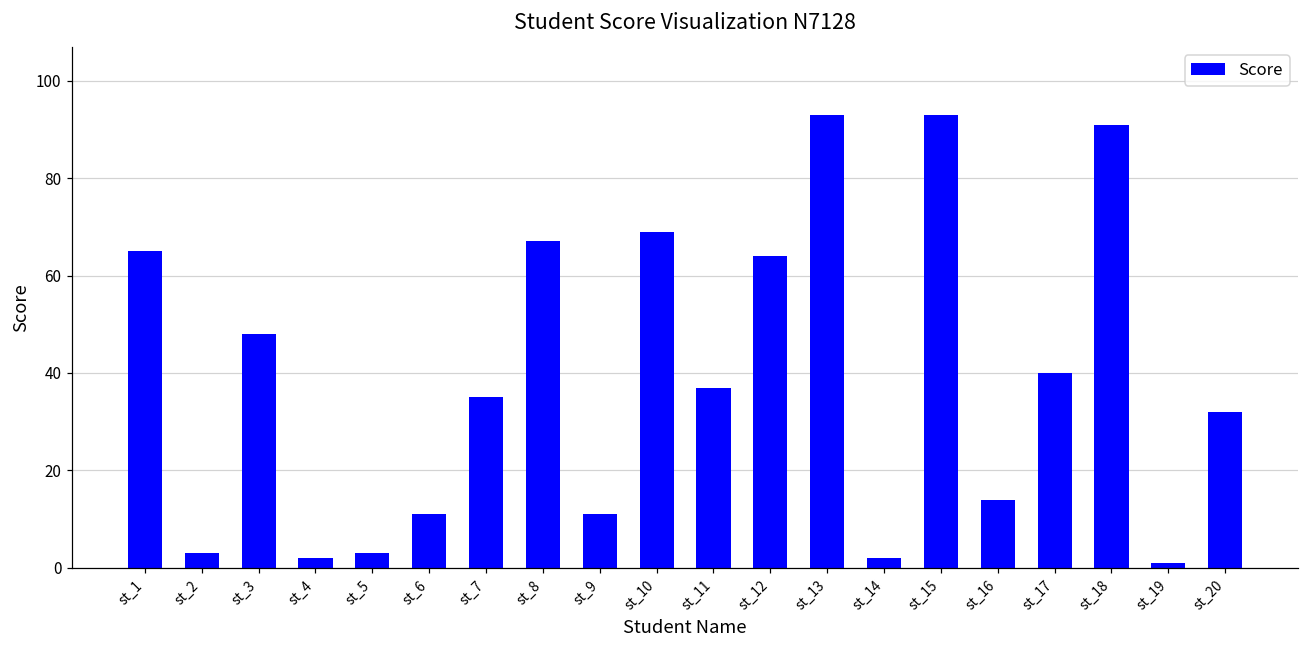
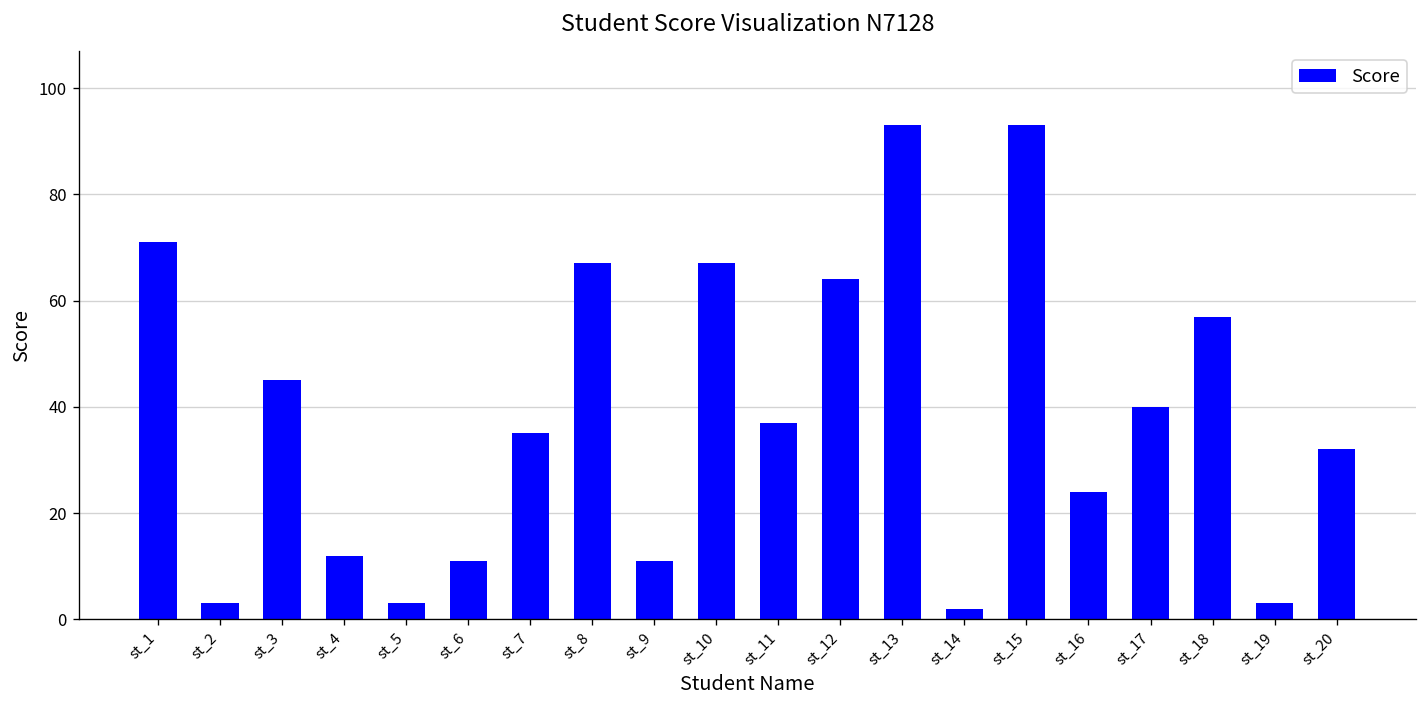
  {
-   "st_1": 65,
+   "st_1": 71,
    "st_2": 3,
-   "st_3": 48,
-   "st_4": 2,
+   "st_3": 45,
+   "st_4": 12,
    "st_5": 3,
    "st_6": 11,
    "st_7": 35,
    "st_8": 67,
    "st_9": 11,
-   "st_10": 69,
+   "st_10": 67,
    "st_11": 37,
    "st_12": 64,
    "st_13": 93,
    "st_14": 2,
    "st_15": 93,
-   "st_16": 14,
+   "st_16": 24,
    "st_17": 40,
-   "st_18": 91,
-   "st_19": 1,
+   "st_18": 57,
+   "st_19": 3,
    "st_20": 32
  }
